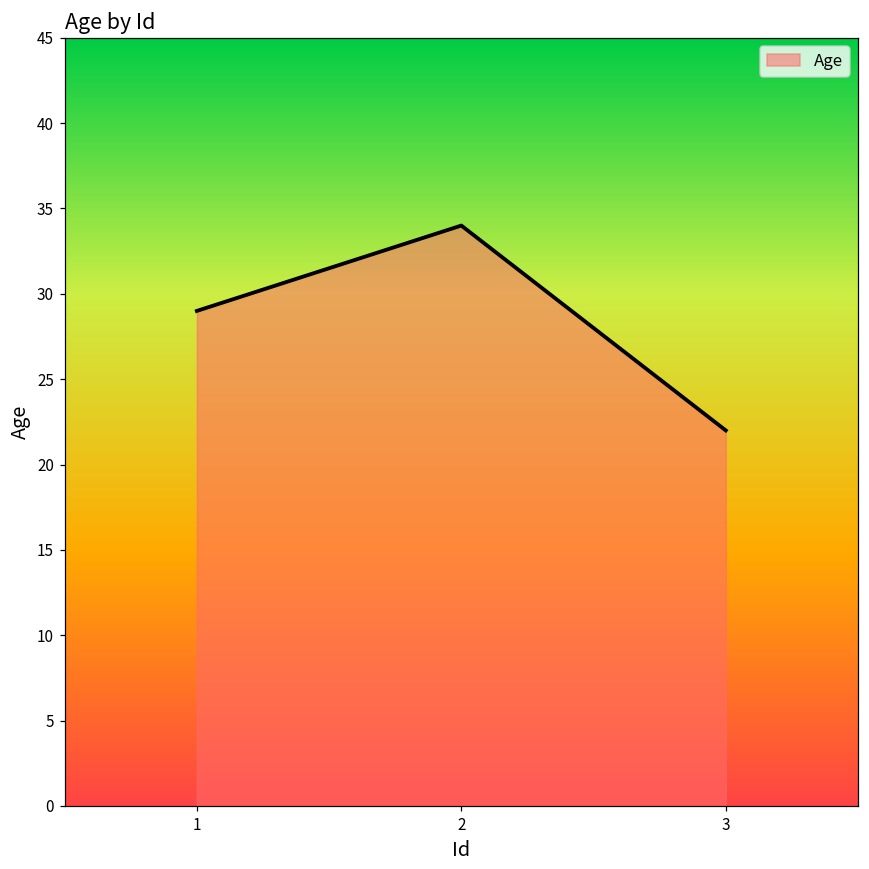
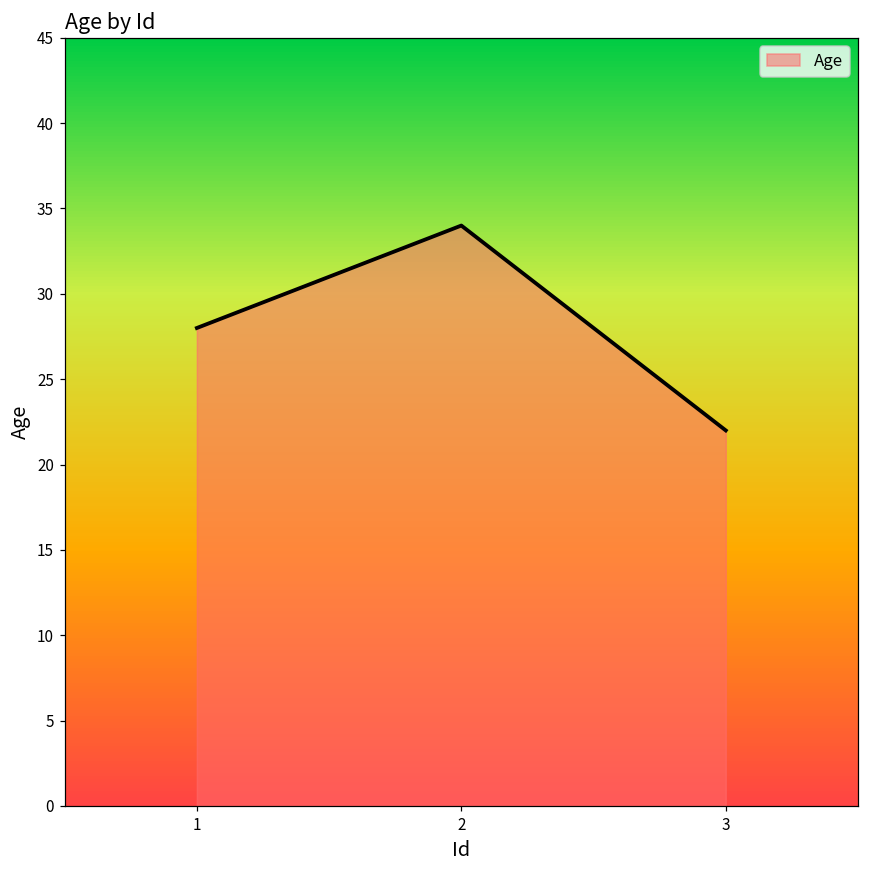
  {
-   "1": 29,
+   "1": 28,
    "2": 34,
    "3": 22
  }
